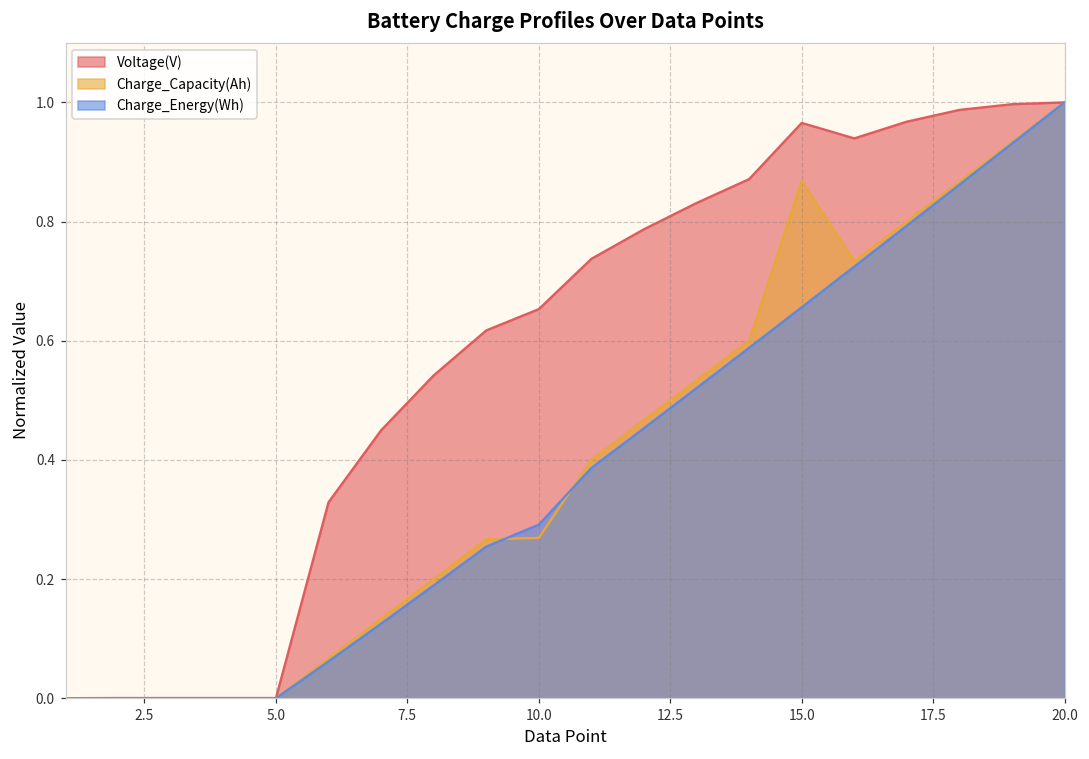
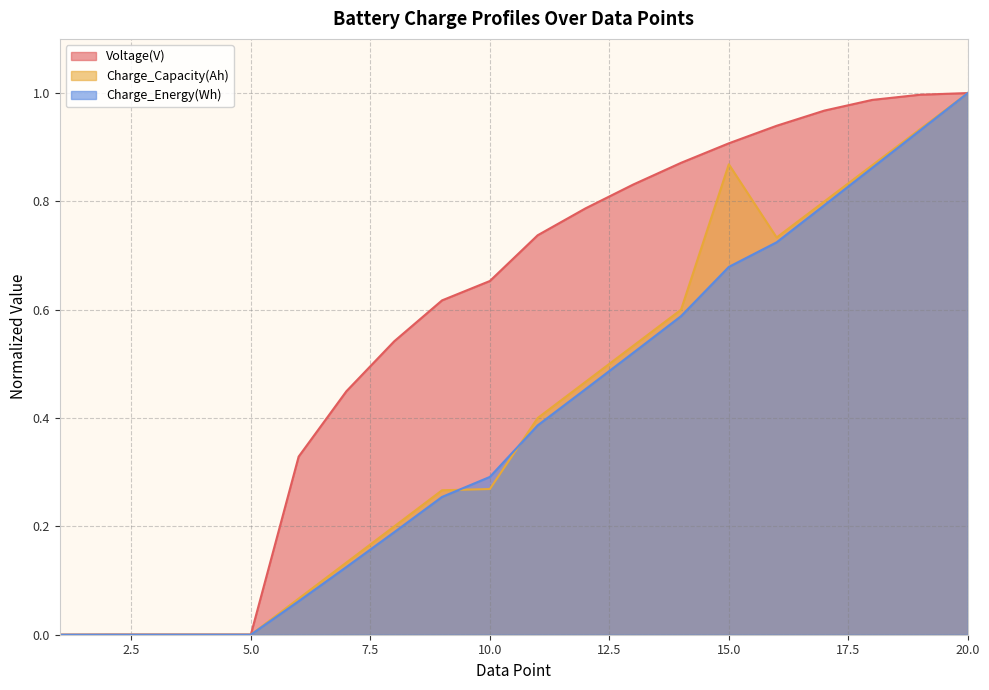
  {
    "Voltage(V)": {
      "10.0": 0.65,
-     "15.0": 0.97
+     "15.0": 0.91
    },
    "Charge_Capacity(Ah)": {
      "10.0": 0.27,
      "15.0": 0.87
    },
    "Charge_Energy(Wh)": {
      "10.0": 0.29,
-     "15.0": 0.66
+     "15.0": 0.68
    }
  }
